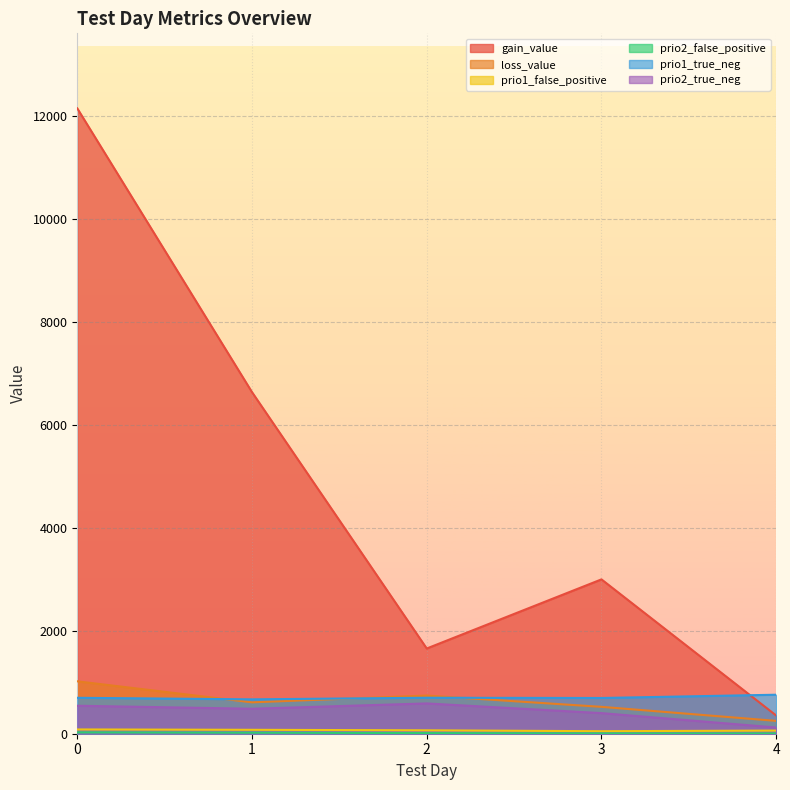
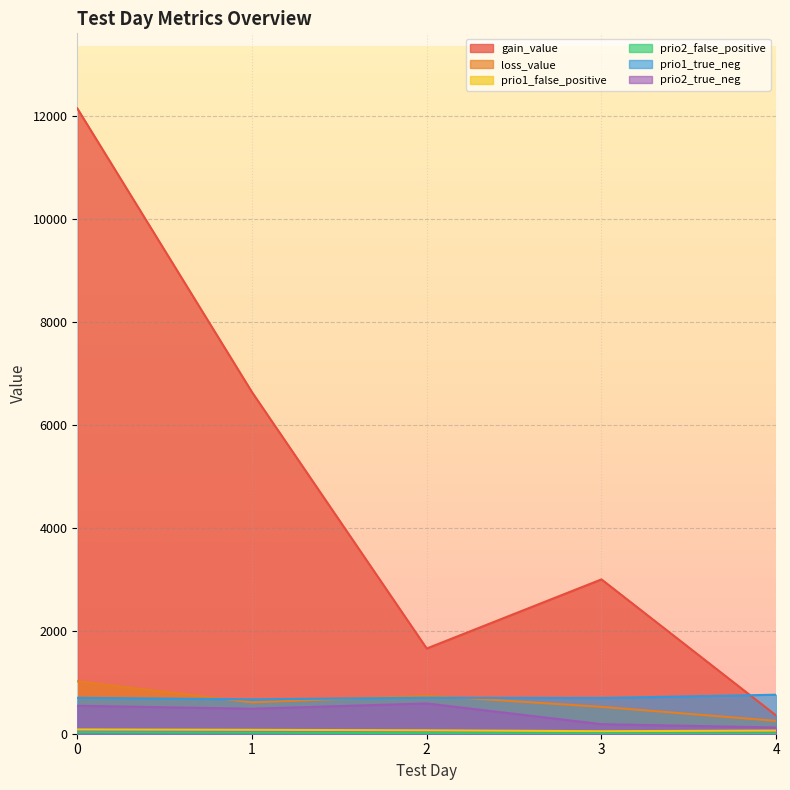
  {
    "prio1_false_positive": {
      "0": 100,
      "1": 100,
      "2": 100,
      "4": 100
    },
    "prio2_false_positive": {
      "0": 0,
      "1": 0,
      "2": 0,
      "4": 0
    },
    "prio1_true_neg": {
      "0": 700,
      "1": 700,
      "3": 700,
      "4": 800
    },
    "prio2_true_neg": {
      "0": 500,
      "1": 500,
      "2": 600,
-     "3": 400,
+     "3": 200,
      "4": 100
    }
  }
